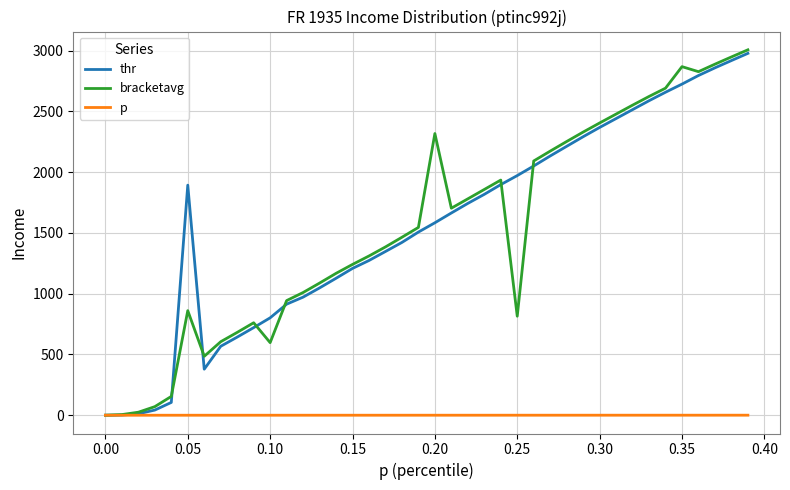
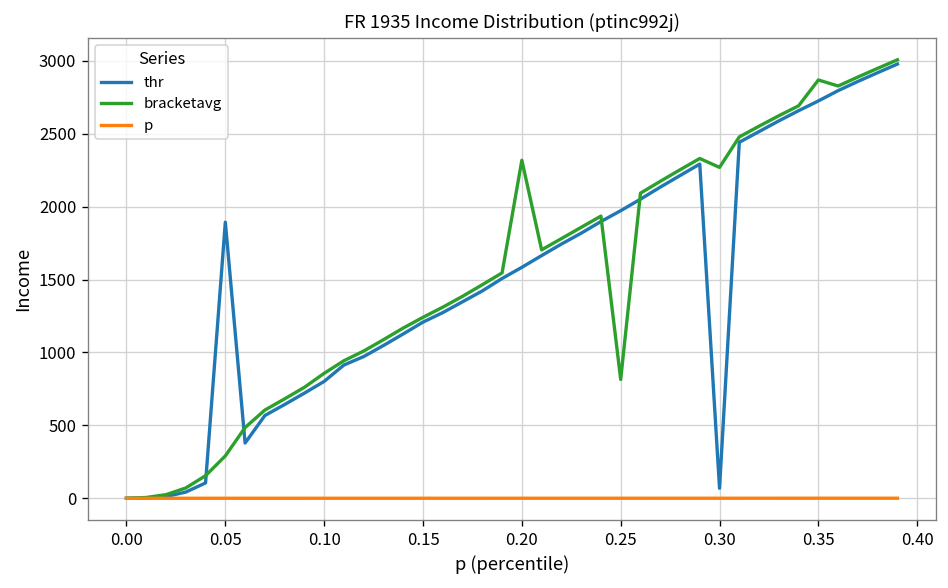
  {
    "thr": {
      "0.05": 1890,
      "0.10": 800,
      "0.15": 1210,
      "0.20": 1580,
      "0.25": 1970,
-     "0.30": 2370,
+     "0.30": 70,
      "0.35": 2720
    },
    "bracketavg": {
-     "0.05": 860,
-     "0.10": 600,
+     "0.05": 290,
+     "0.10": 860,
      "0.15": 1240,
      "0.20": 2320,
      "0.25": 810,
-     "0.30": 2410,
+     "0.30": 2270,
      "0.35": 2870
    },
    "p": {
      "0.05": 0,
      "0.10": 0,
      "0.15": 0,
      "0.20": 0,
      "0.25": 0,
      "0.30": 0,
      "0.35": 0
    }
  }
